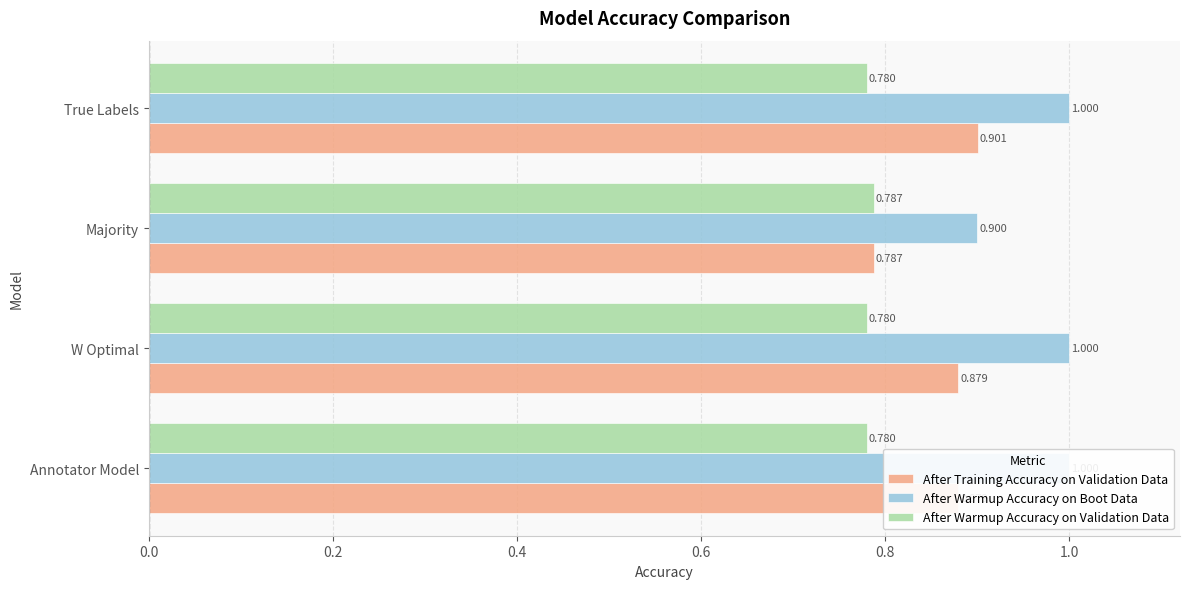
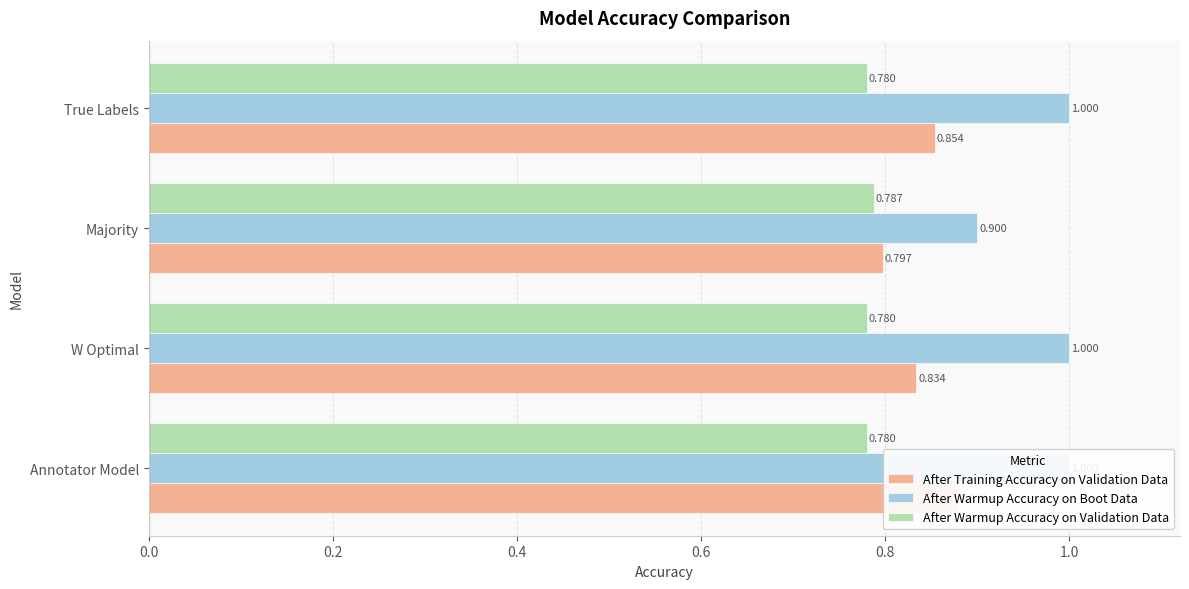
  {
    "After Training Accuracy on Validation Data": {
-     "True Labels": 0.901,
-     "Majority": 0.787,
-     "W Optimal": 0.879
+     "True Labels": 0.854,
+     "Majority": 0.797,
+     "W Optimal": 0.834
    },
    "After Warmup Accuracy on Boot Data": {
      "True Labels": 1.000,
      "Majority": 0.900,
      "W Optimal": 1.000
    },
    "After Warmup Accuracy on Validation Data": {
      "True Labels": 0.780,
      "Majority": 0.787,
      "W Optimal": 0.780,
      "Annotator Model": 0.780
    }
  }
